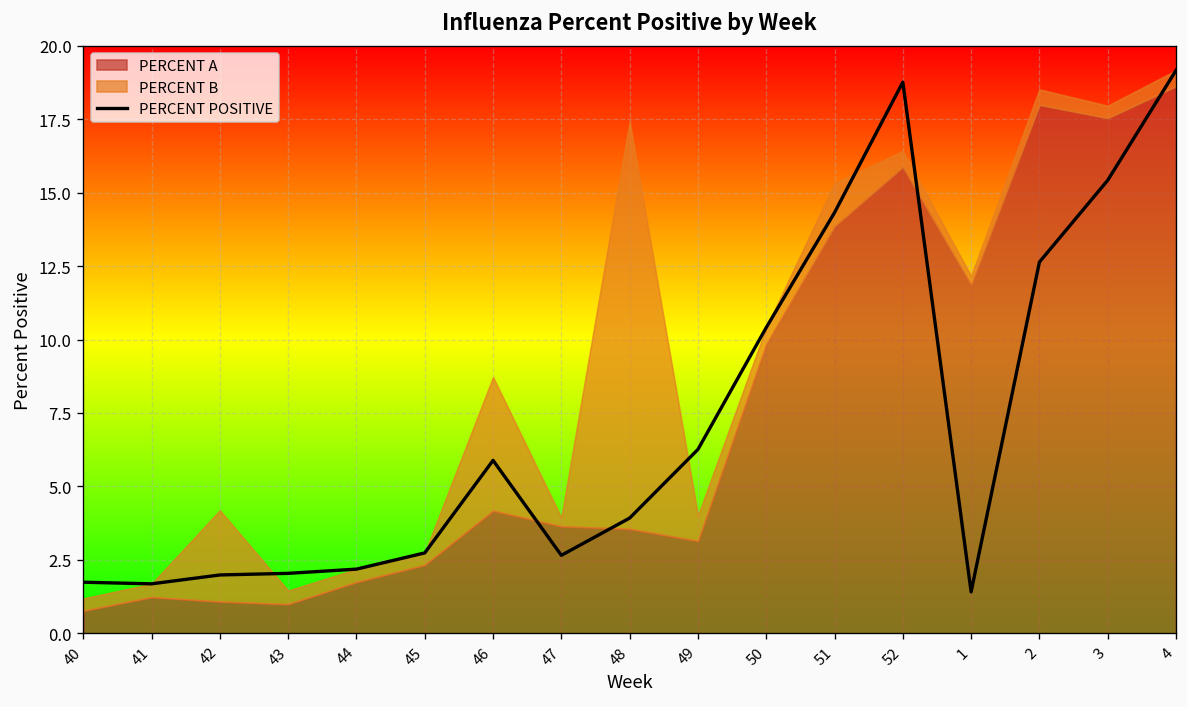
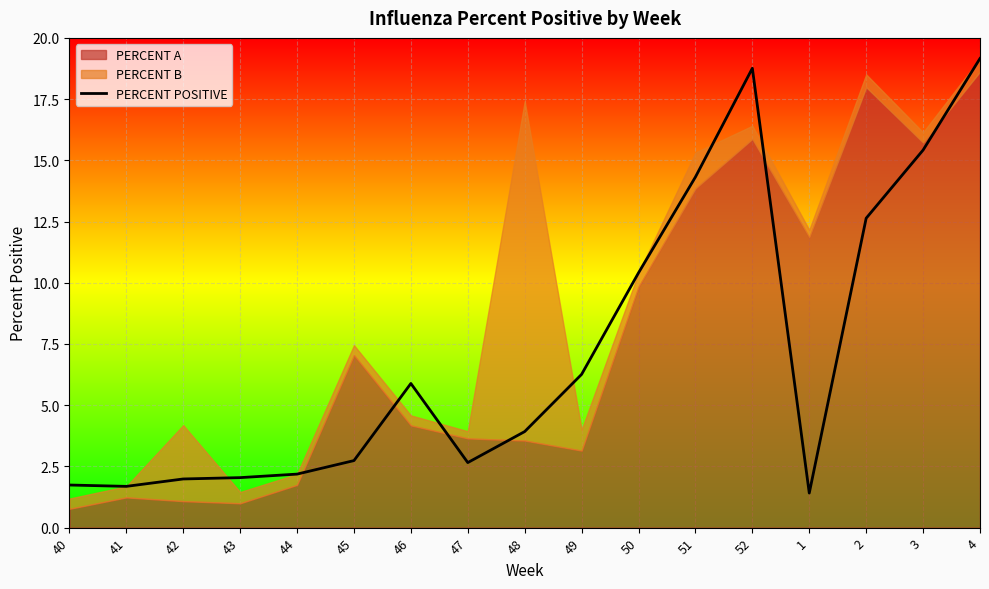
  {
    "PERCENT POSITIVE": {
      "40": 1.7,
      "42": 2.0,
      "43": 2.0,
      "46": 5.9,
      "47": 2.7,
      "48": 3.9,
      "49": 6.3,
      "51": 14.3,
      "52": 18.8,
      "1": 1.4,
      "2": 12.6,
      "3": 15.4
    },
    "PERCENT A": {
      "40": 0.8,
      "41": 1.2,
      "42": 1.1,
      "43": 1.0,
      "44": 1.7,
-     "45": 2.3,
+     "45": 7.0,
      "46": 4.2,
      "47": 3.6,
      "48": 3.6,
      "49": 3.1,
      "50": 9.8,
      "51": 13.8,
      "52": 15.9,
      "1": 11.9,
      "2": 18.0,
-     "3": 17.5,
+     "3": 15.7,
      "4": 18.6
    },
    "PERCENT B": {
      "40": 0.4,
      "42": 3.1,
      "43": 0.5,
-     "46": 4.5,
+     "46": 0.4,
      "47": 0.3,
      "48": 13.9,
      "49": 0.9,
      "51": 1.5,
      "52": 0.5,
      "1": 0.3,
      "2": 0.5,
      "3": 0.4
    }
  }
